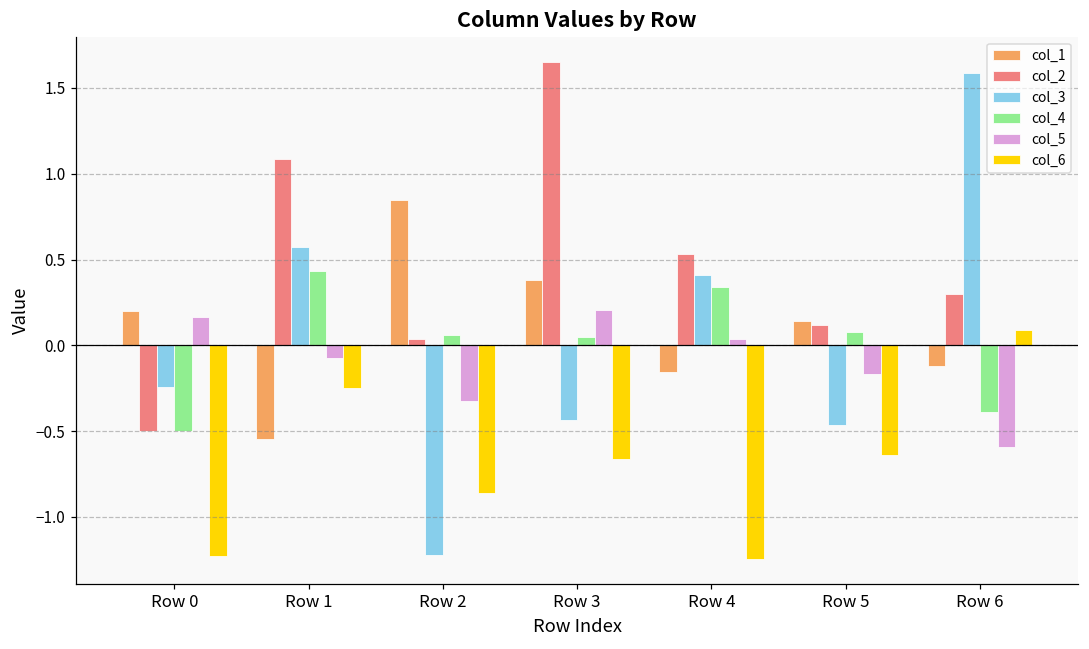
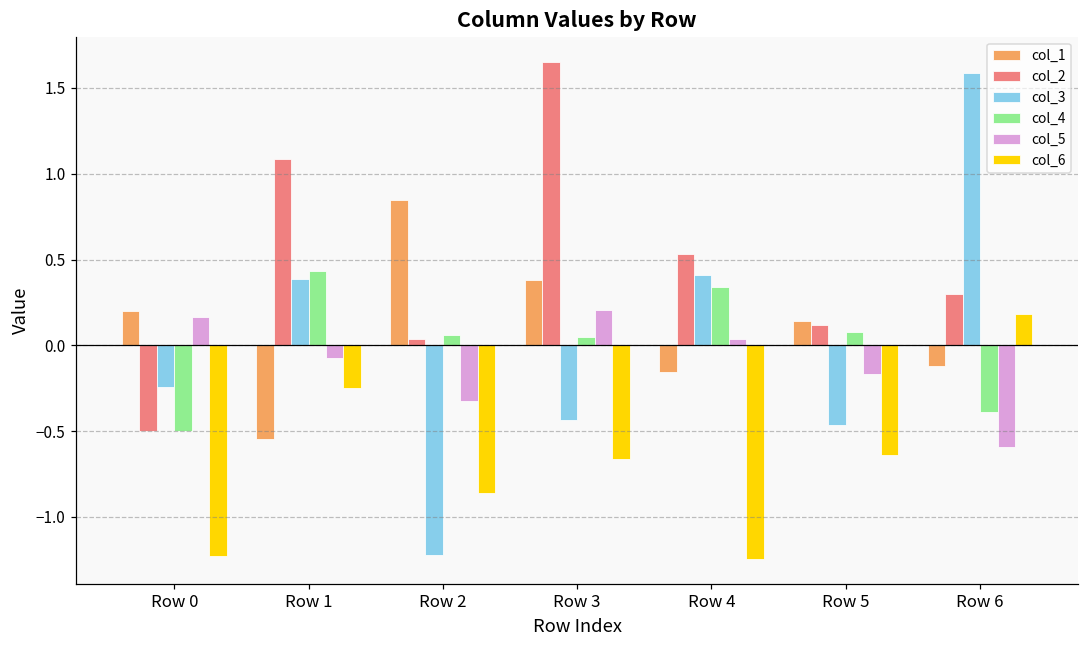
  {
    "col_3": {
      "Row 0": -0.24,
-     "Row 1": 0.57,
+     "Row 1": 0.38,
      "Row 2": -1.22,
      "Row 3": -0.44,
      "Row 4": 0.41,
      "Row 5": -0.46,
      "Row 6": 1.59
    },
    "col_4": {
      "Row 0": -0.50,
      "Row 1": 0.43,
      "Row 2": 0.06,
      "Row 3": 0.05,
      "Row 4": 0.34,
      "Row 5": 0.08,
      "Row 6": -0.39
    },
    "col_5": {
      "Row 0": 0.17,
      "Row 1": -0.07,
      "Row 2": -0.32,
      "Row 3": 0.21,
      "Row 4": 0.03,
      "Row 5": -0.17,
      "Row 6": -0.59
    },
    "col_6": {
      "Row 0": -1.23,
      "Row 1": -0.25,
      "Row 2": -0.86,
      "Row 3": -0.66,
      "Row 4": -1.24,
      "Row 5": -0.64,
-     "Row 6": 0.09
+     "Row 6": 0.18
    }
  }
